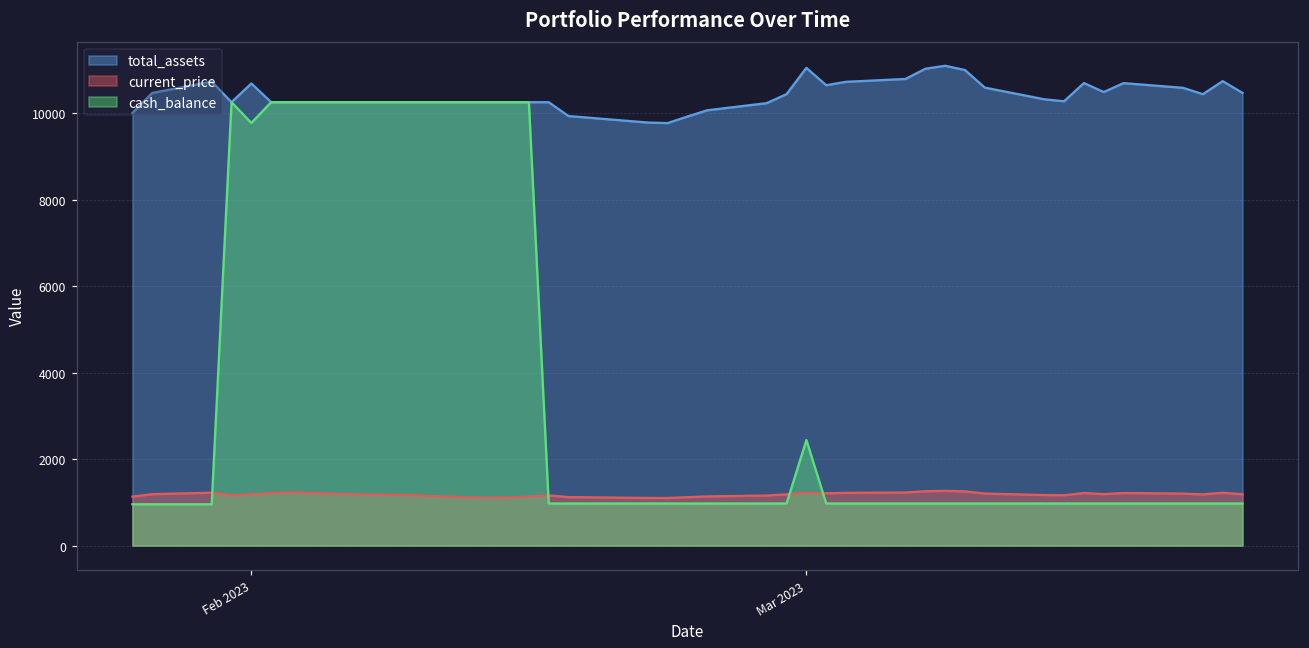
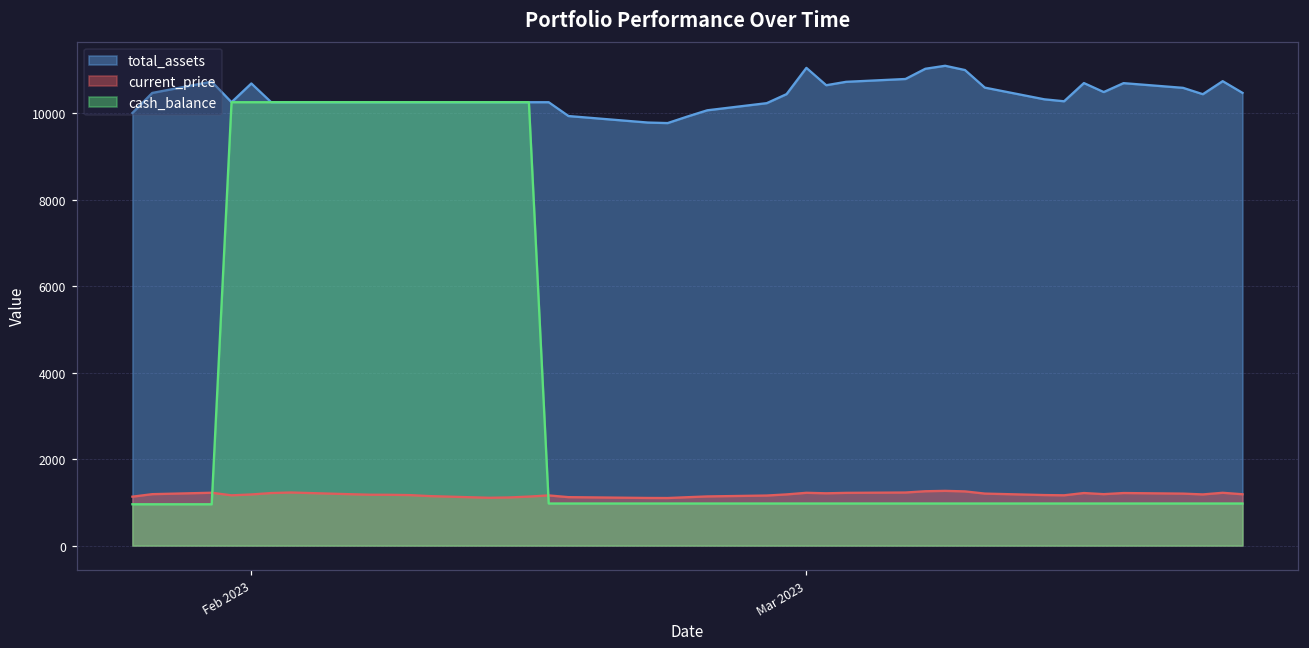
  {
    "total_assets": {
      "Feb 2023": 10700,
      "Mar 2023": 11000
    },
    "current_price": {
      "Feb 2023": 1200,
      "Mar 2023": 1200
    },
    "cash_balance": {
-     "Feb 2023": 9800,
-     "Mar 2023": 2400
+     "Feb 2023": 10200,
+     "Mar 2023": 1000
    }
  }
